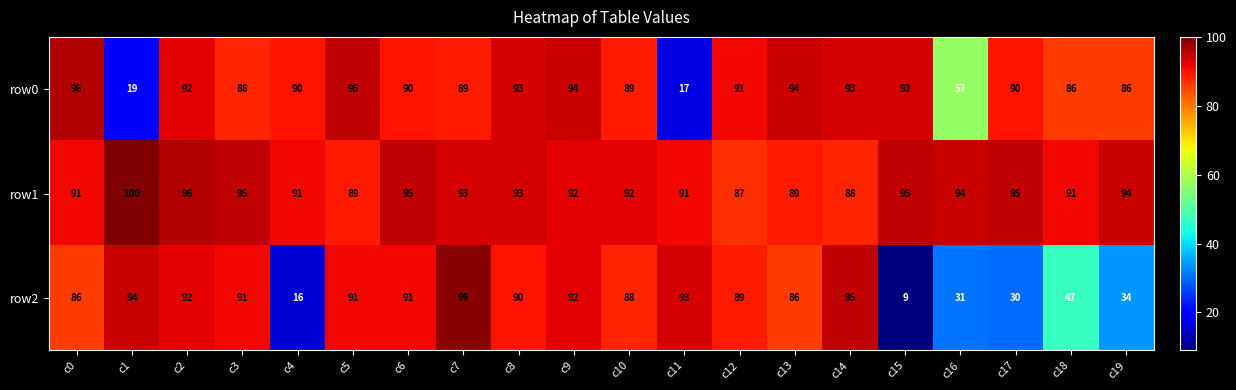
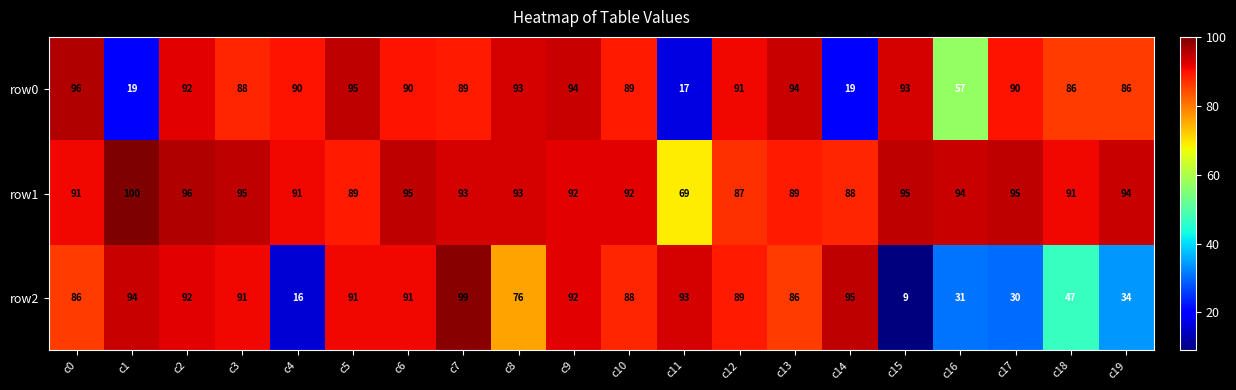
  {
    "row0": {
      "c0": 96,
      "c1": 19,
      "c2": 92,
      "c3": 88,
      "c4": 90,
      "c5": 95,
      "c6": 90,
      "c7": 89,
      "c8": 93,
      "c9": 94,
      "c10": 89,
      "c11": 17,
      "c12": 91,
      "c13": 94,
-     "c14": 93,
+     "c14": 19,
      "c15": 93,
      "c16": 57,
      "c17": 90,
      "c18": 86,
      "c19": 86
    },
    "row1": {
      "c0": 91,
      "c1": 100,
      "c2": 96,
      "c3": 95,
      "c4": 91,
      "c5": 89,
      "c6": 95,
      "c7": 93,
      "c8": 93,
      "c9": 92,
      "c10": 92,
-     "c11": 91,
+     "c11": 69,
      "c12": 87,
      "c13": 89,
      "c14": 88,
      "c15": 95,
      "c16": 94,
      "c17": 95,
      "c18": 91,
      "c19": 94
    },
    "row2": {
      "c0": 86,
      "c1": 94,
      "c2": 92,
      "c3": 91,
      "c4": 16,
      "c5": 91,
      "c6": 91,
      "c7": 99,
-     "c8": 90,
+     "c8": 76,
      "c9": 92,
      "c10": 88,
      "c11": 93,
      "c12": 89,
      "c13": 86,
      "c14": 95,
      "c15": 9,
      "c16": 31,
      "c17": 30,
      "c18": 47,
      "c19": 34
    }
  }
